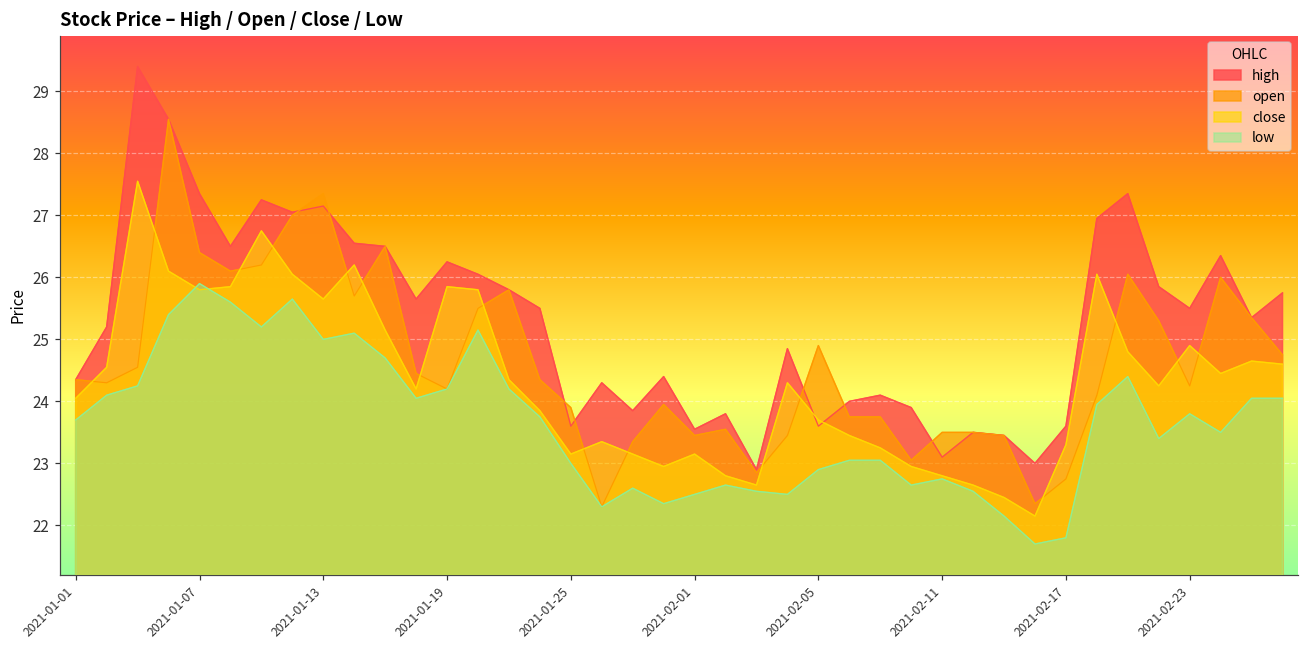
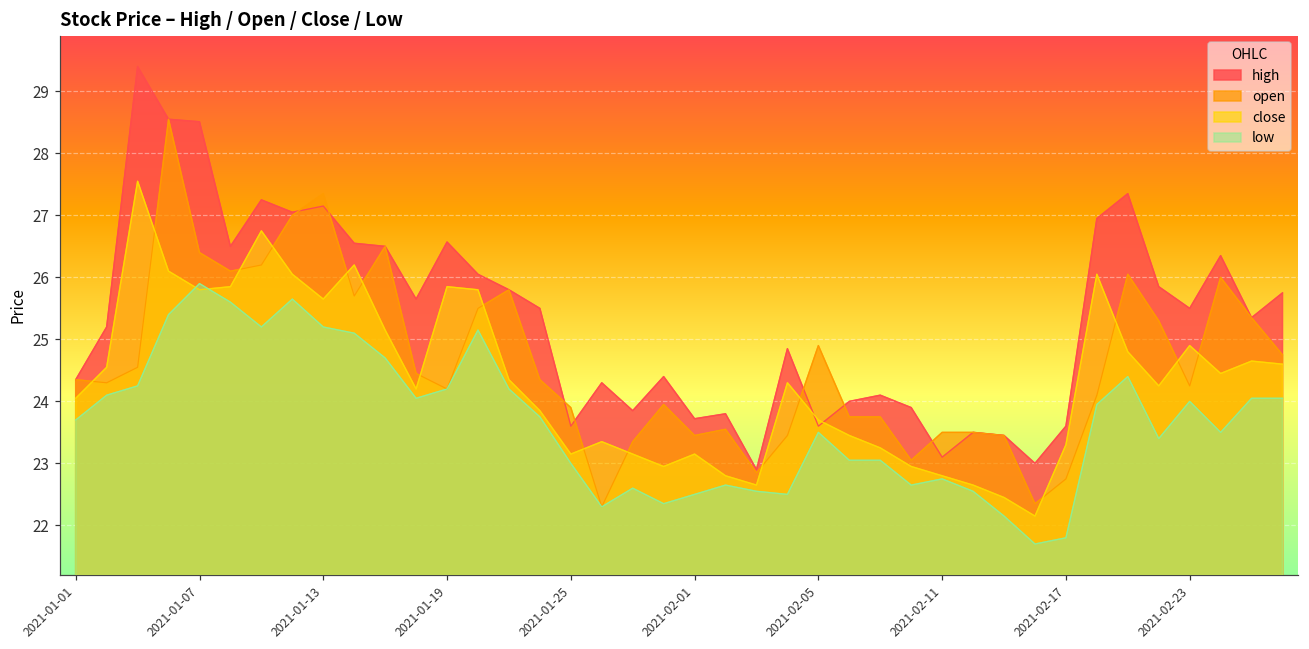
  {
    "high": {
-     "2021-01-07": 27.4,
+     "2021-01-07": 28.5,
      "2021-01-13": 27.2,
-     "2021-01-19": 26.3,
+     "2021-01-19": 26.6,
      "2021-01-25": 23.6,
-     "2021-02-01": 23.6,
+     "2021-02-01": 23.7,
      "2021-02-05": 23.6,
      "2021-02-11": 23.1,
      "2021-02-17": 23.6,
      "2021-02-23": 25.5
    },
    "low": {
      "2021-01-01": 23.7,
      "2021-01-07": 25.9,
-     "2021-01-13": 25.0,
+     "2021-01-13": 25.2,
      "2021-01-25": 23.0,
      "2021-02-01": 22.5,
-     "2021-02-05": 22.9,
+     "2021-02-05": 23.5,
      "2021-02-11": 22.8,
      "2021-02-17": 21.8,
-     "2021-02-23": 23.8
+     "2021-02-23": 24.0
    }
  }
